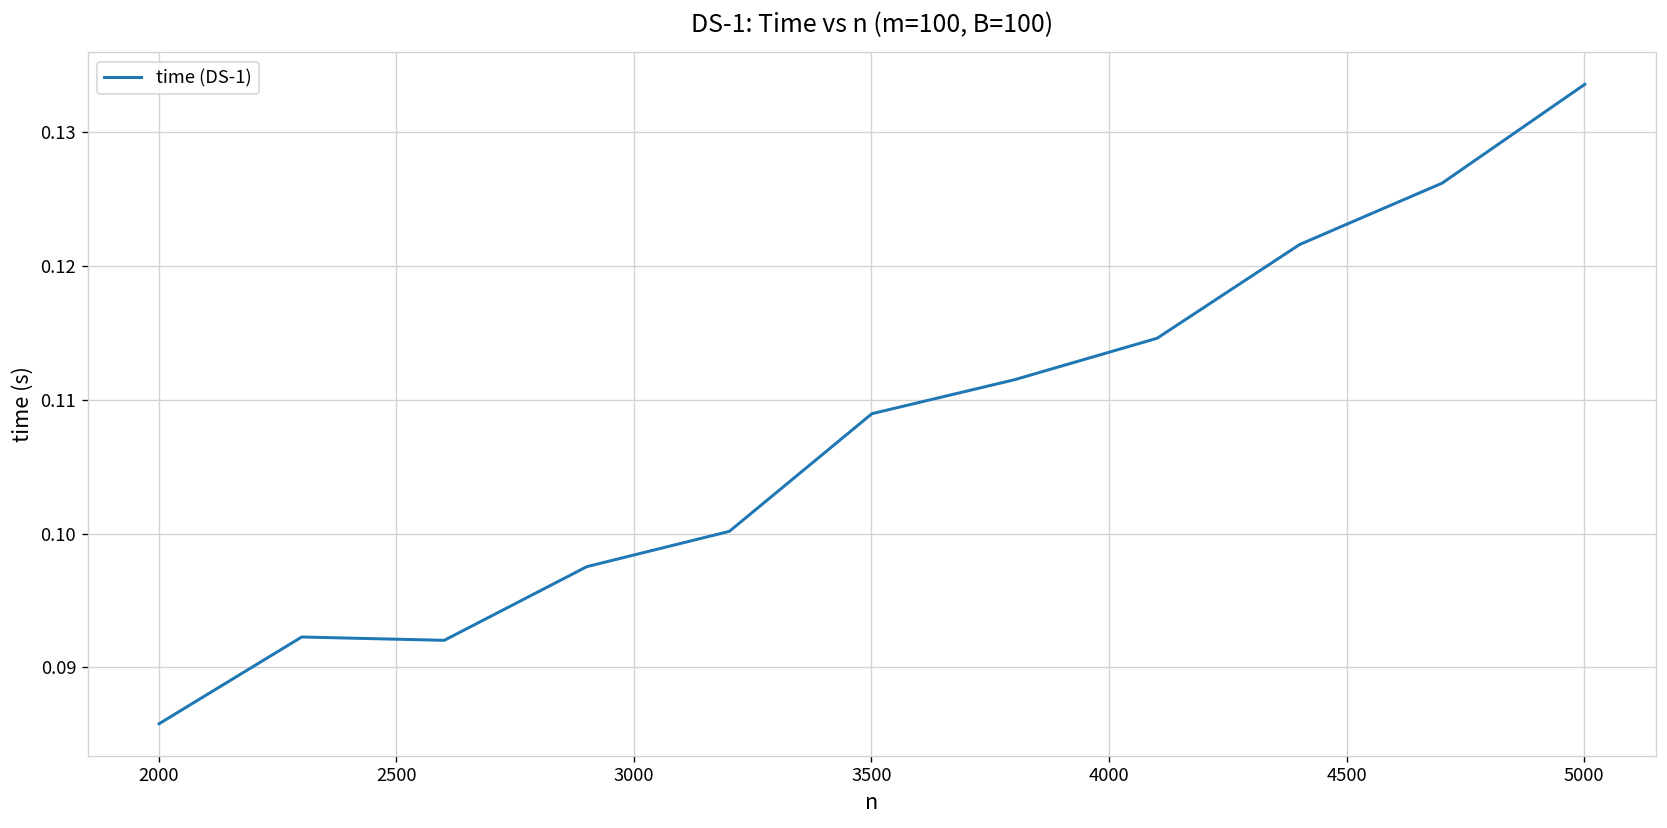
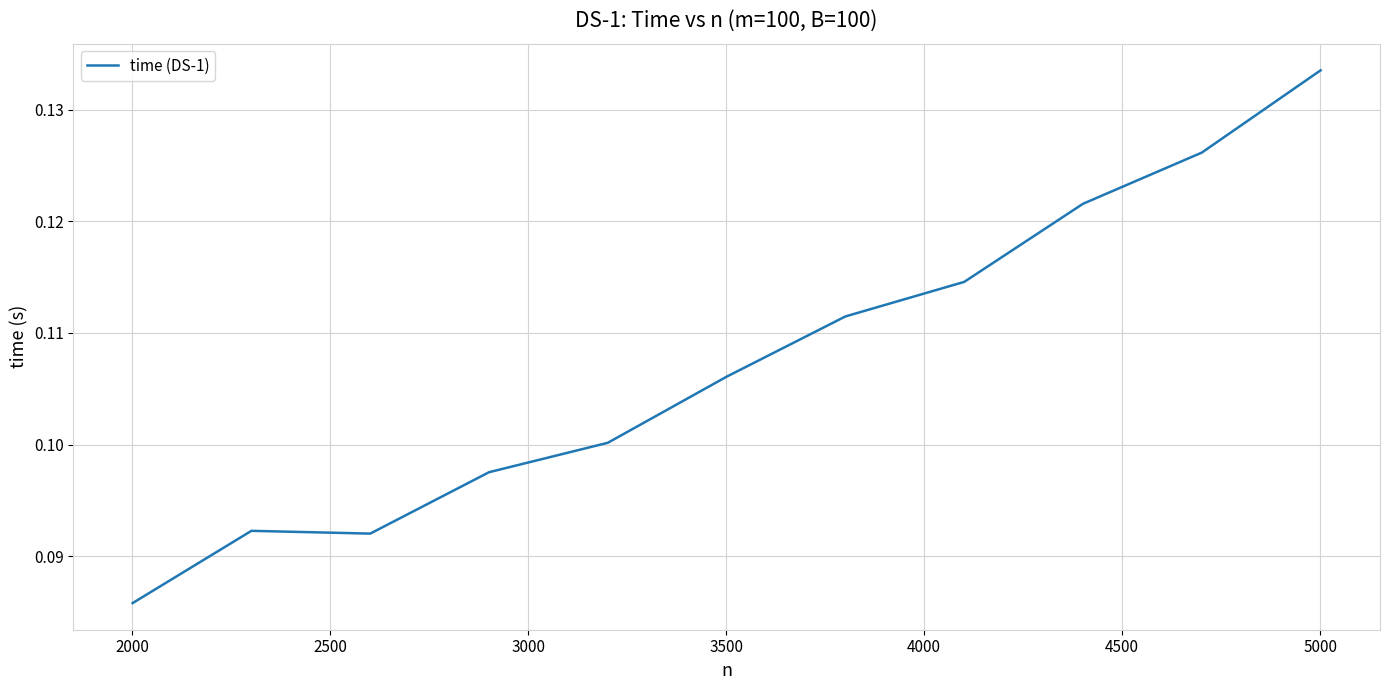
  {
    "2000": 0.0858,
-   "3500": 0.1089,
+   "3500": 0.1061,
    "5000": 0.1335
  }
